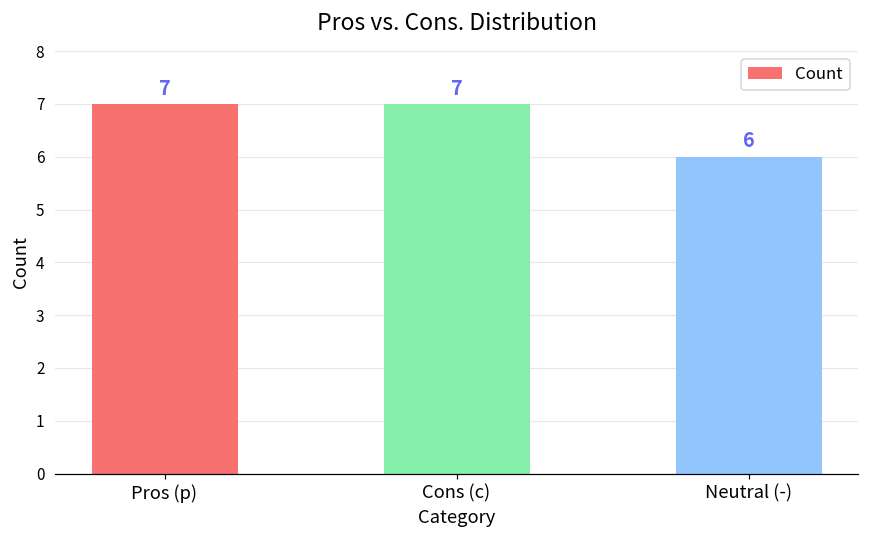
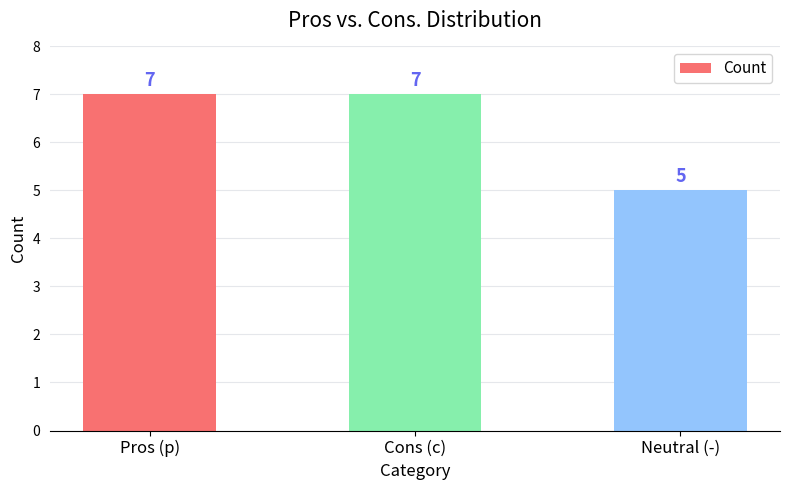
  {
    "Pros (p)": 7,
    "Cons (c)": 7,
-   "Neutral (-)": 6
+   "Neutral (-)": 5
  }
